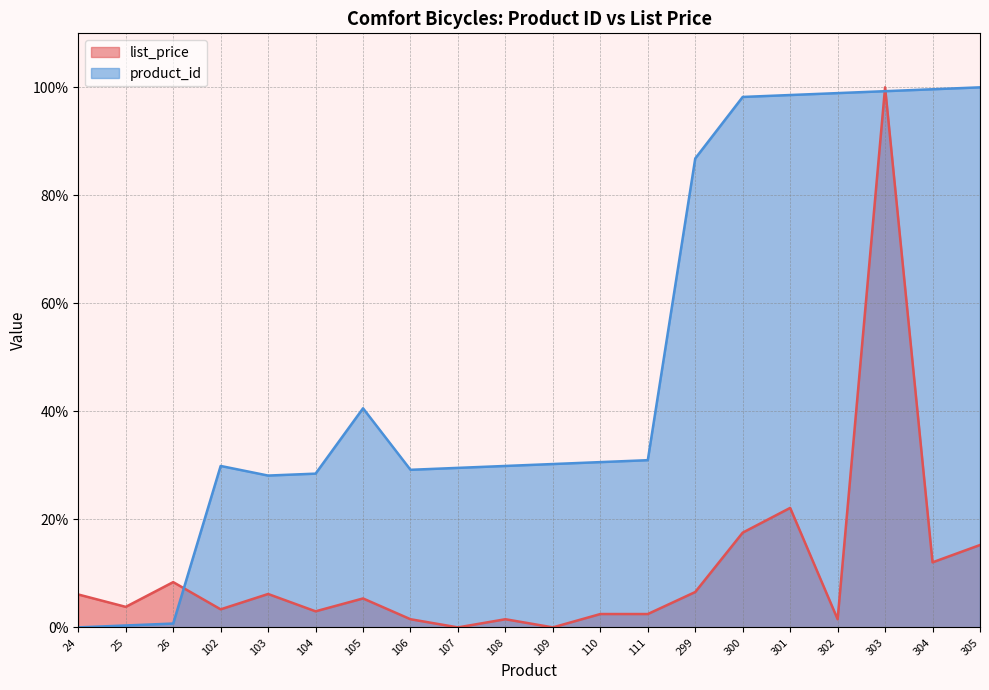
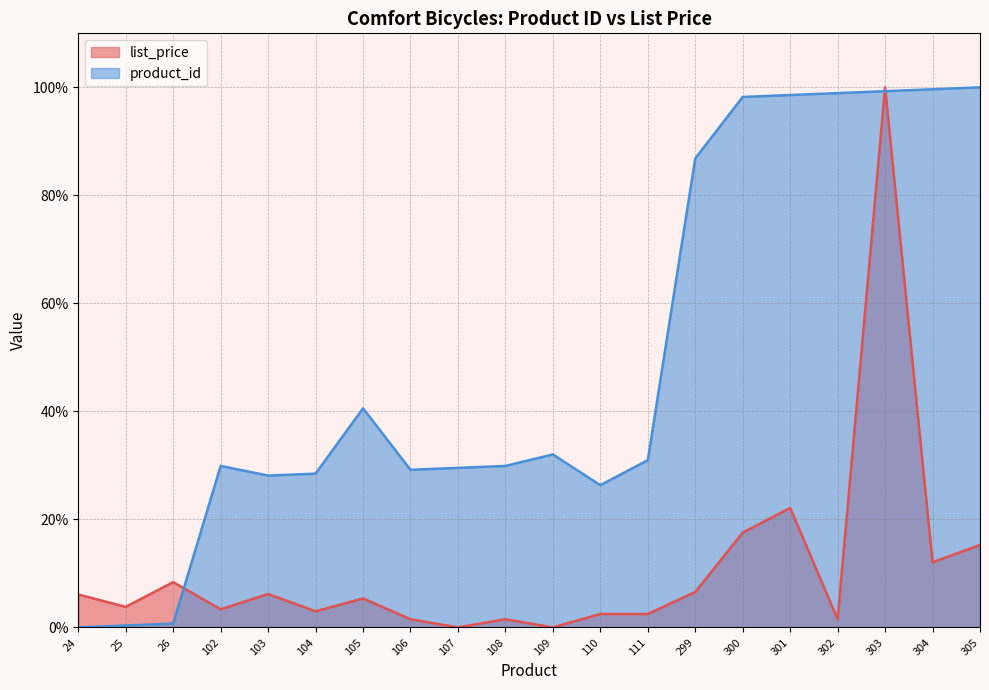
  {
    "list_price": {
      "24": "6%",
      "25": "4%",
      "26": "8%",
      "102": "3%",
      "103": "6%",
      "104": "3%",
      "105": "5%",
      "106": "2%",
      "107": "0%",
      "108": "2%",
      "109": "0%",
      "110": "2%",
      "111": "2%",
      "299": "7%",
      "300": "18%",
      "301": "22%",
      "302": "2%",
      "303": "100%",
      "304": "12%",
      "305": "15%"
    },
    "product_id": {
      "24": "0%",
      "25": "0%",
      "26": "1%",
      "102": "30%",
      "103": "28%",
      "104": "28%",
      "105": "41%",
      "106": "29%",
      "107": "30%",
      "108": "30%",
-     "109": "30%",
-     "110": "31%",
+     "109": "32%",
+     "110": "26%",
      "111": "31%",
      "299": "87%",
      "300": "98%",
      "301": "99%",
      "302": "99%",
      "303": "99%",
      "304": "100%",
      "305": "100%"
    }
  }
